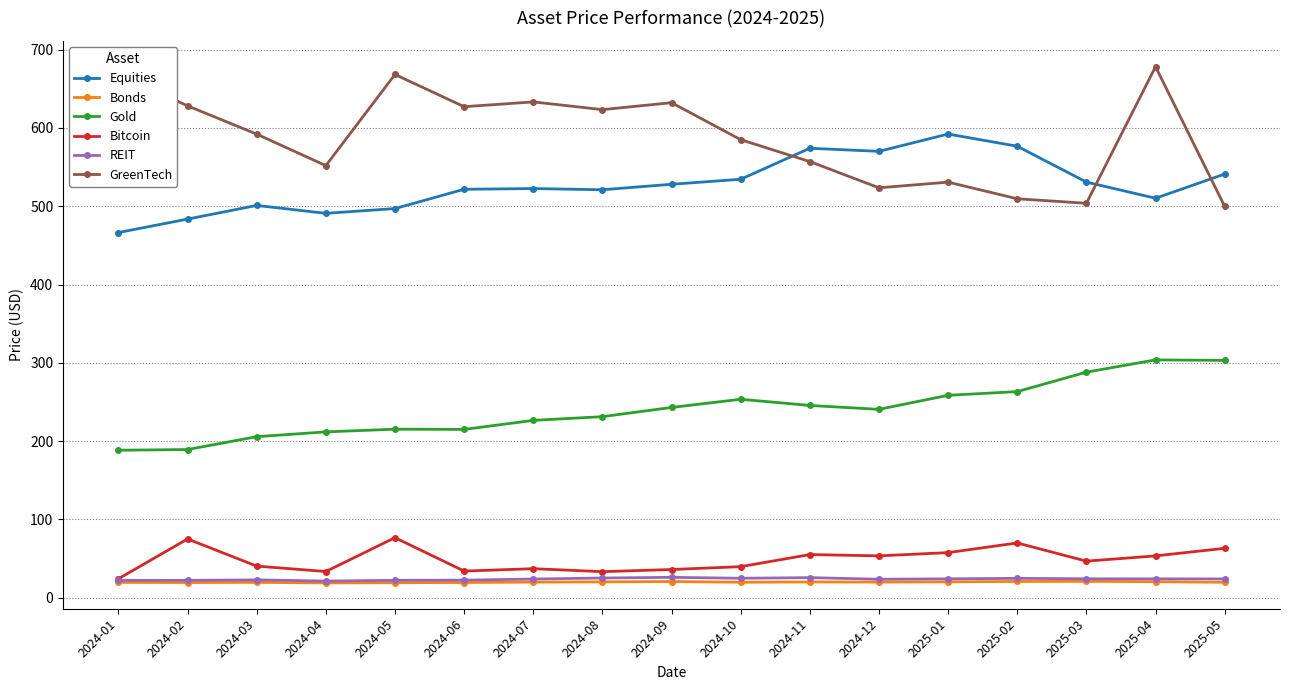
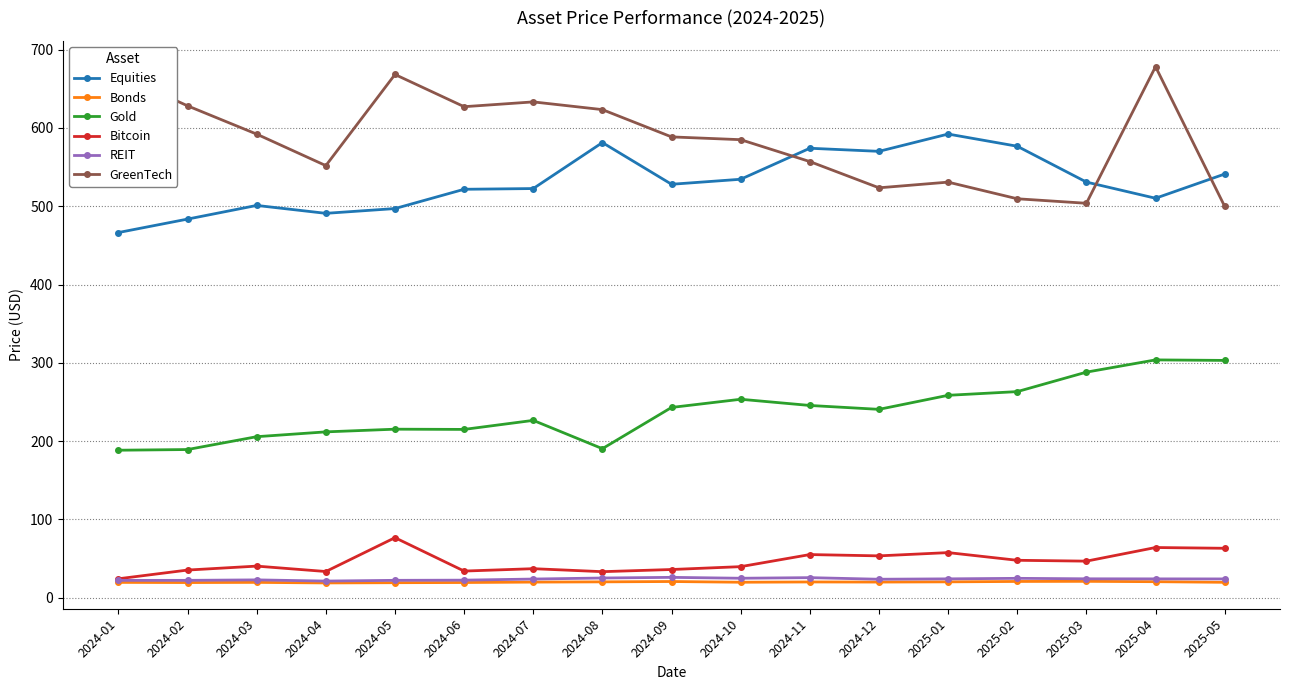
  {
    "Equities": {
      "2024-01": 470,
      "2024-02": 480,
      "2024-03": 500,
      "2024-04": 490,
      "2024-05": 500,
      "2024-06": 520,
      "2024-07": 520,
-     "2024-08": 520,
+     "2024-08": 580,
      "2024-09": 530,
      "2024-10": 530,
      "2024-11": 570,
      "2024-12": 570,
      "2025-01": 590,
      "2025-02": 580,
      "2025-03": 530,
      "2025-04": 510,
      "2025-05": 540
    },
    "Bonds": {
      "2024-07": 20,
      "2024-08": 20,
      "2024-09": 20,
      "2024-10": 20,
      "2024-11": 20,
      "2024-12": 20,
      "2025-01": 20,
      "2025-02": 20,
      "2025-04": 20,
      "2025-05": 20
    },
    "Gold": {
      "2024-01": 190,
      "2024-02": 190,
      "2024-03": 210,
      "2024-04": 210,
      "2024-05": 220,
      "2024-06": 220,
      "2024-07": 230,
-     "2024-08": 230,
+     "2024-08": 190,
      "2024-09": 240,
      "2024-10": 250,
      "2024-11": 250,
      "2024-12": 240,
      "2025-01": 260,
      "2025-02": 260,
      "2025-03": 290,
      "2025-04": 300,
      "2025-05": 300
    },
    "Bitcoin": {
-     "2024-02": 80,
+     "2024-02": 40,
      "2024-03": 40,
      "2024-04": 30,
      "2024-05": 80,
      "2024-06": 30,
      "2024-07": 40,
      "2024-08": 30,
      "2024-09": 40,
      "2024-10": 40,
      "2024-11": 60,
      "2024-12": 50,
      "2025-01": 60,
-     "2025-02": 70,
+     "2025-02": 50,
      "2025-03": 50,
-     "2025-04": 50,
+     "2025-04": 60,
      "2025-05": 60
    },
    "REIT": {
      "2024-07": 20,
      "2024-08": 30,
      "2024-09": 30,
      "2024-10": 20,
      "2024-11": 30,
      "2024-12": 20,
      "2025-01": 20,
      "2025-02": 20,
      "2025-04": 20,
      "2025-05": 20
    },
    "GreenTech": {
      "2024-02": 630,
      "2024-03": 590,
      "2024-04": 550,
      "2024-05": 670,
      "2024-06": 630,
      "2024-07": 630,
      "2024-08": 620,
-     "2024-09": 630,
+     "2024-09": 590,
      "2024-10": 580,
      "2024-11": 560,
      "2024-12": 520,
      "2025-01": 530,
      "2025-02": 510,
      "2025-03": 500,
      "2025-04": 680,
      "2025-05": 500
    }
  }
